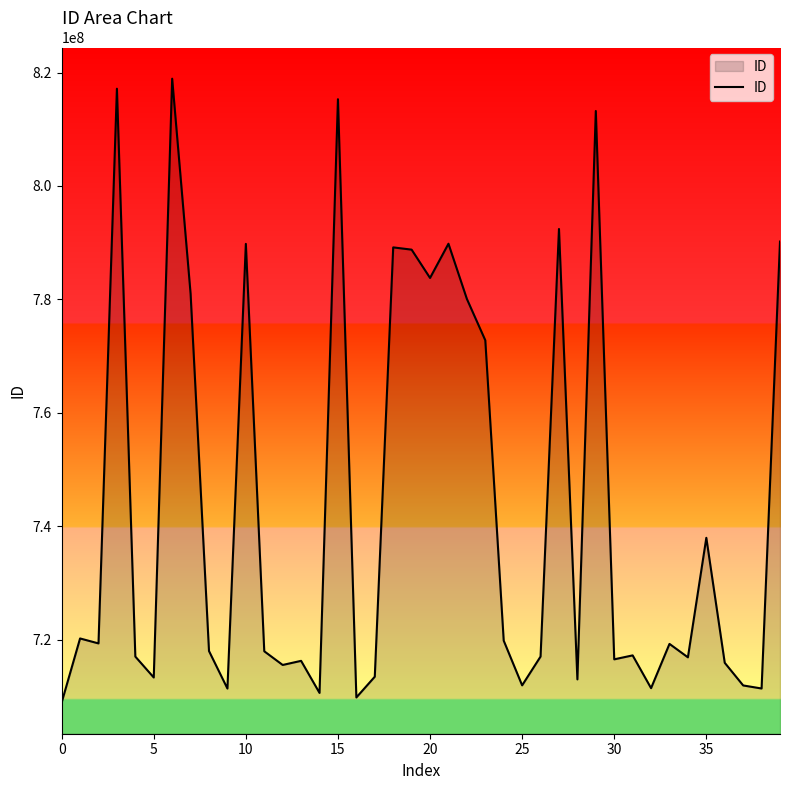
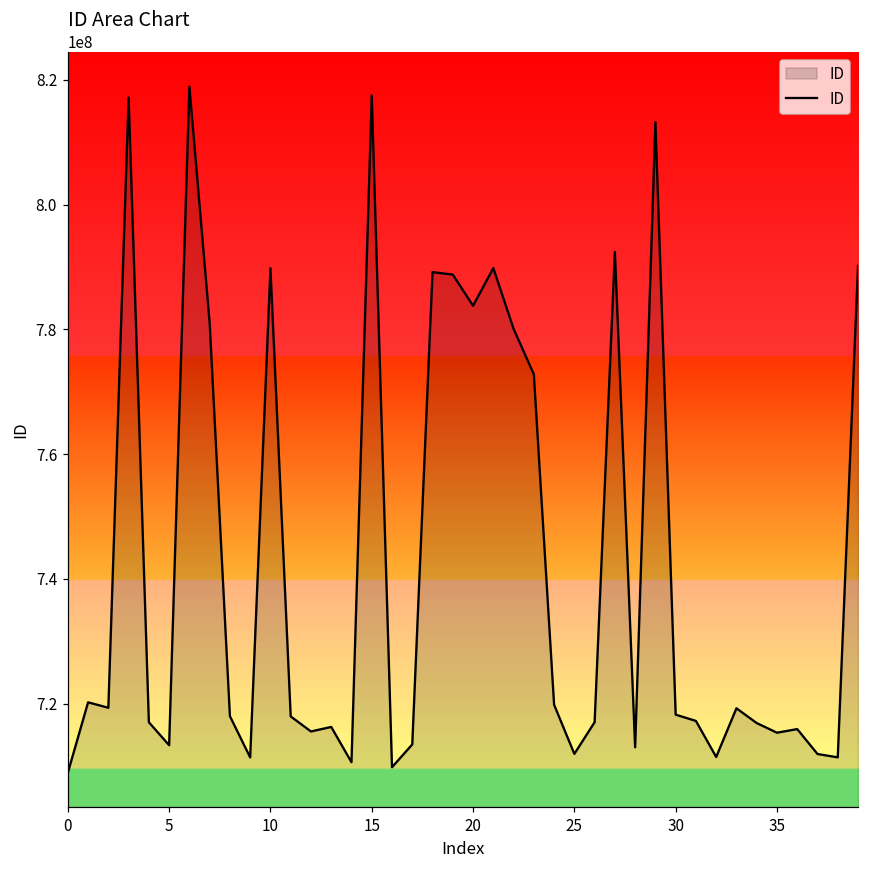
  {
    "0": 709000000,
    "5": 713000000,
    "10": 790000000,
-   "15": 815000000,
+   "15": 818000000,
    "20": 784000000,
    "25": 712000000,
-   "30": 717000000,
-   "35": 738000000
+   "30": 718000000,
+   "35": 715000000
  }
